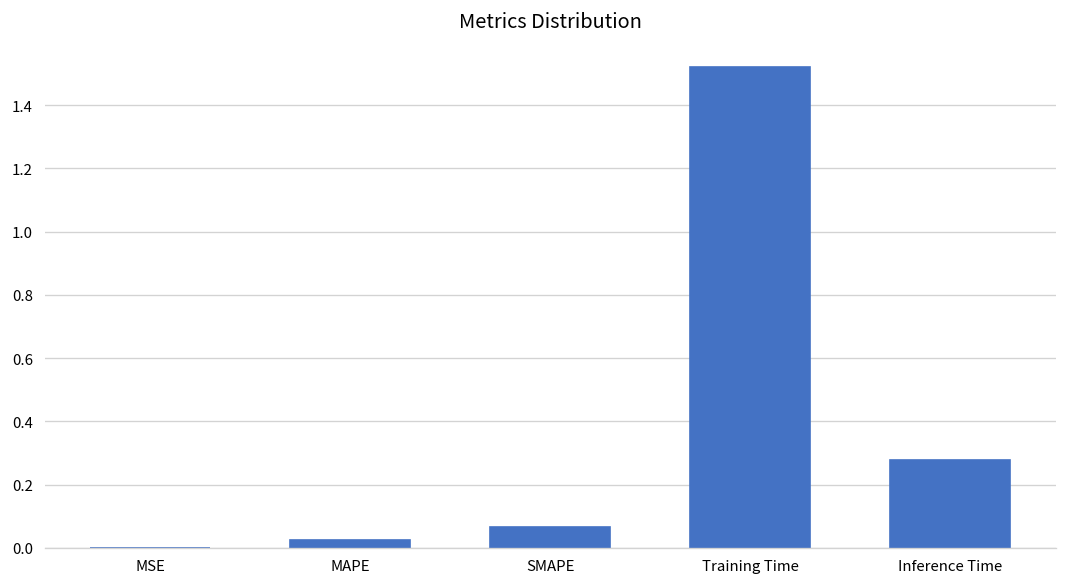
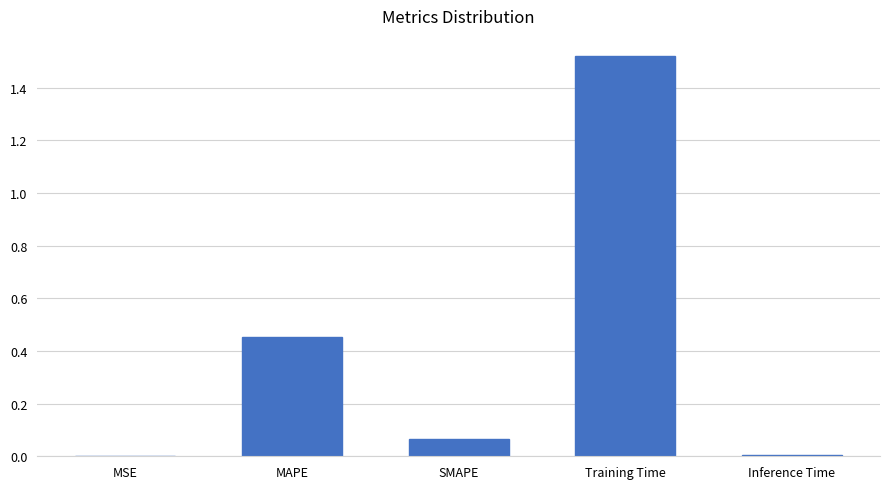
  {
-   "MAPE": 0.03,
+   "MAPE": 0.45,
    "SMAPE": 0.06,
    "Training Time": 1.52,
-   "Inference Time": 0.28
+   "Inference Time": 0.01
  }
